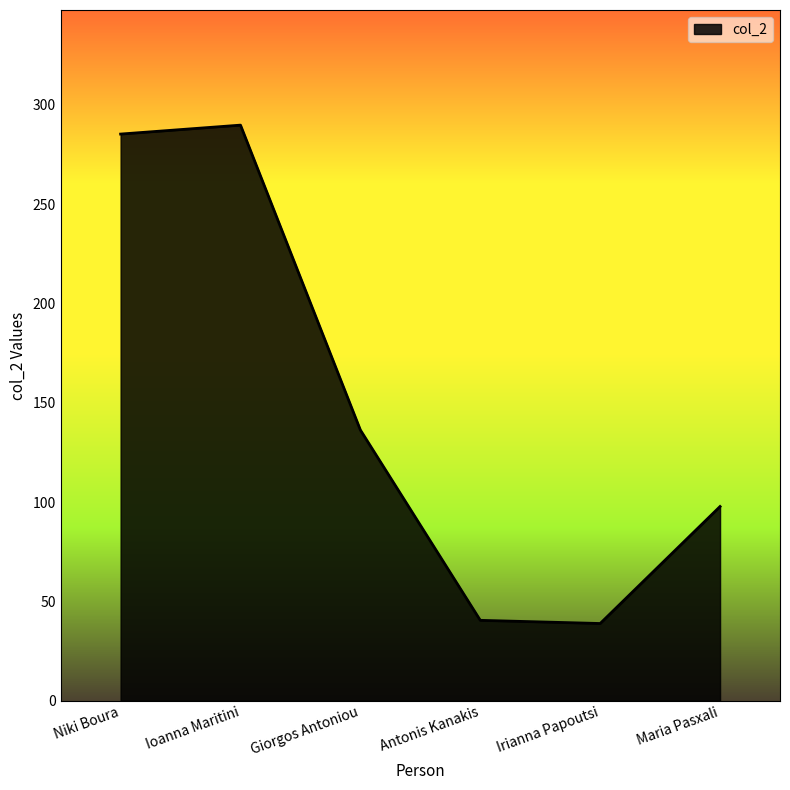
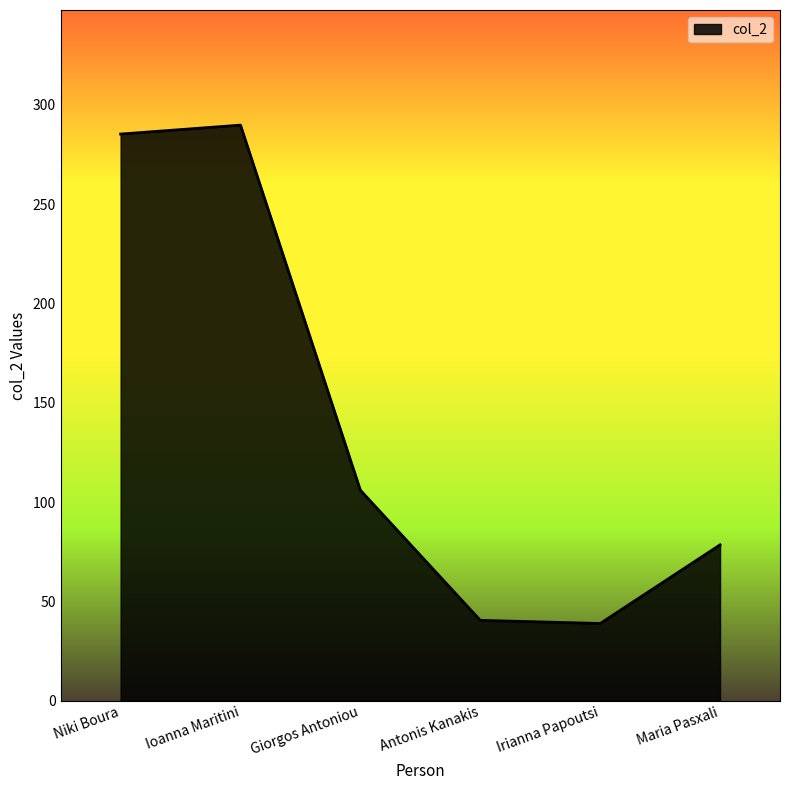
  {
    "Niki Boura": 285,
    "Ioanna Maritini": 290,
-   "Giorgos Antoniou": 136,
+   "Giorgos Antoniou": 106,
    "Antonis Kanakis": 41,
    "Irianna Papoutsi": 39,
-   "Maria Pasxali": 98
+   "Maria Pasxali": 79
  }
